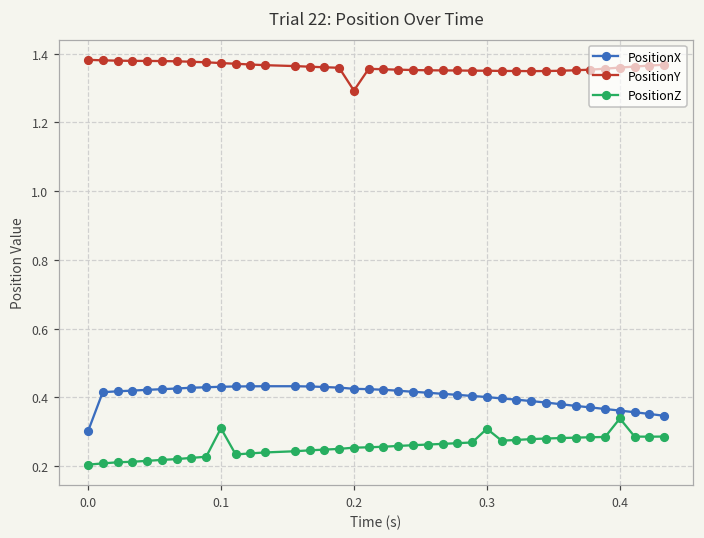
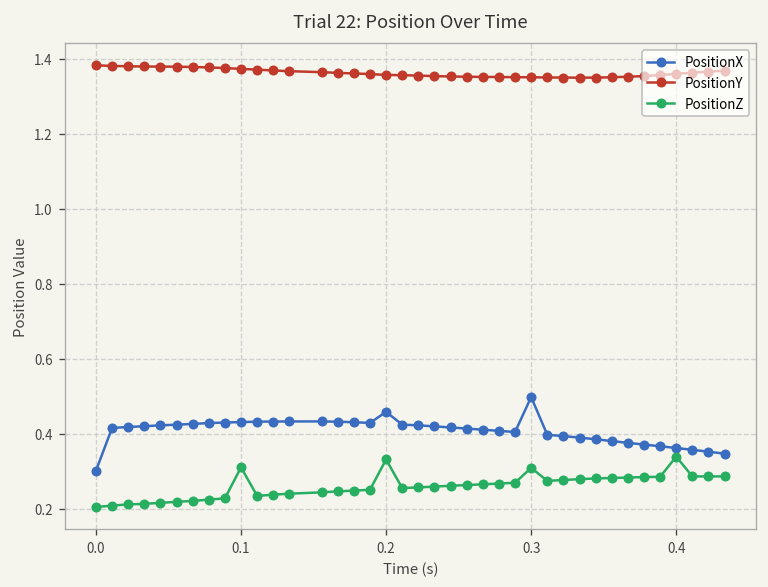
  {
    "PositionX": {
      "0.0": 0.30,
      "0.1": 0.43,
-     "0.2": 0.42,
-     "0.3": 0.40,
+     "0.2": 0.46,
+     "0.3": 0.50,
      "0.4": 0.36
    },
    "PositionY": {
      "0.0": 1.38,
      "0.1": 1.37,
-     "0.2": 1.29,
+     "0.2": 1.36,
      "0.3": 1.35
    },
    "PositionZ": {
      "0.0": 0.20,
      "0.1": 0.31,
-     "0.2": 0.25,
+     "0.2": 0.33,
      "0.3": 0.31,
      "0.4": 0.34
    }
  }
